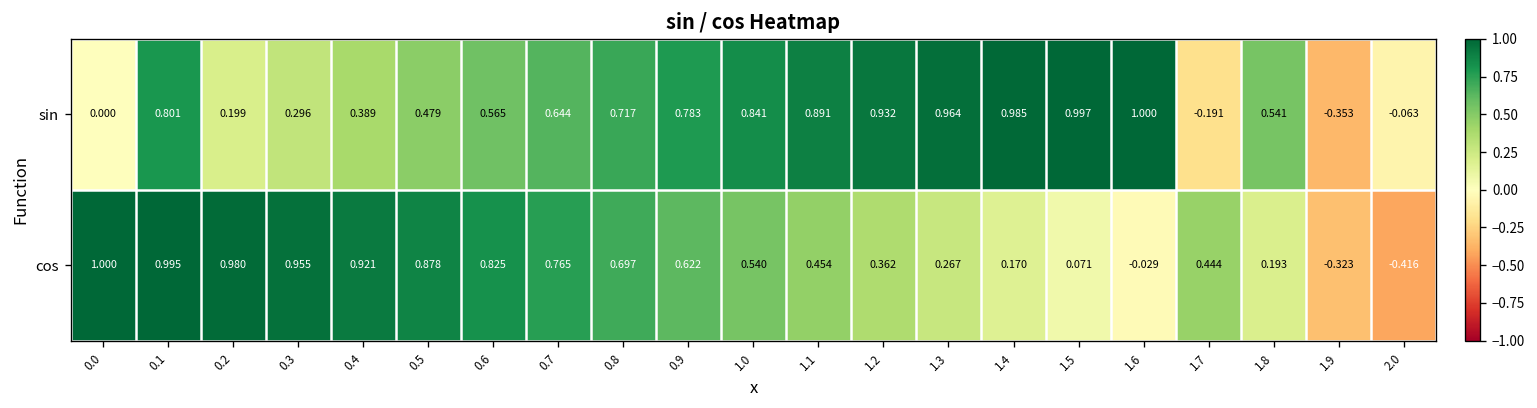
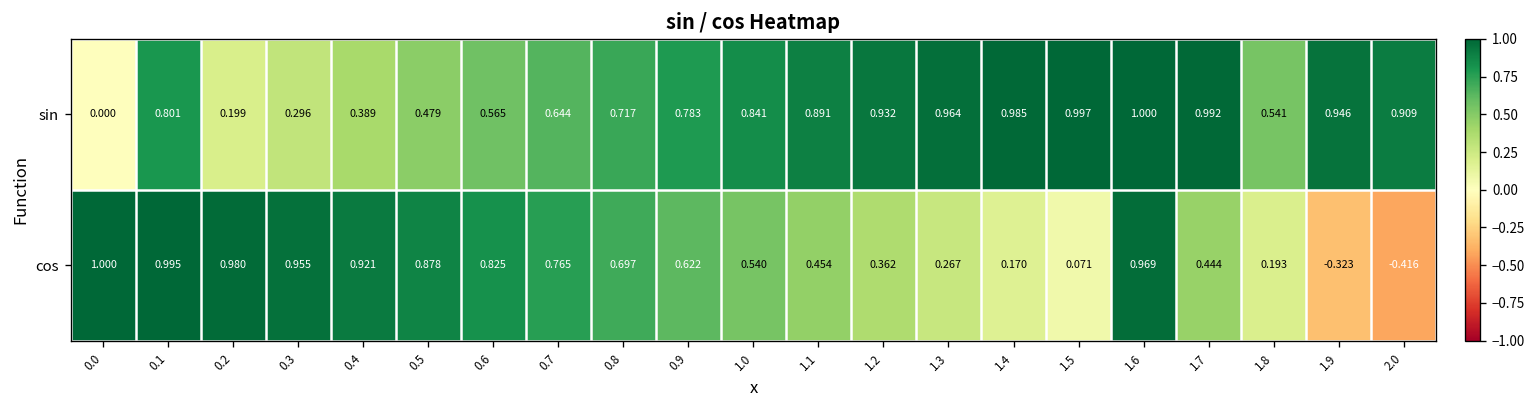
  {
    "sin": {
      "0.0": 0.000,
      "0.1": 0.801,
      "0.2": 0.199,
      "0.3": 0.296,
      "0.4": 0.389,
      "0.5": 0.479,
      "0.6": 0.565,
      "0.7": 0.644,
      "0.8": 0.717,
      "0.9": 0.783,
      "1.0": 0.841,
      "1.1": 0.891,
      "1.2": 0.932,
      "1.3": 0.964,
      "1.4": 0.985,
      "1.5": 0.997,
      "1.6": 1.000,
-     "1.7": -0.191,
+     "1.7": 0.992,
      "1.8": 0.541,
-     "1.9": -0.353,
-     "2.0": -0.063
+     "1.9": 0.946,
+     "2.0": 0.909
    },
    "cos": {
      "0.0": 1.000,
      "0.1": 0.995,
      "0.2": 0.980,
      "0.3": 0.955,
      "0.4": 0.921,
      "0.5": 0.878,
      "0.6": 0.825,
      "0.7": 0.765,
      "0.8": 0.697,
      "0.9": 0.622,
      "1.0": 0.540,
      "1.1": 0.454,
      "1.2": 0.362,
      "1.3": 0.267,
      "1.4": 0.170,
      "1.5": 0.071,
-     "1.6": -0.029,
+     "1.6": 0.969,
      "1.7": 0.444,
      "1.8": 0.193,
      "1.9": -0.323,
      "2.0": -0.416
    }
  }
